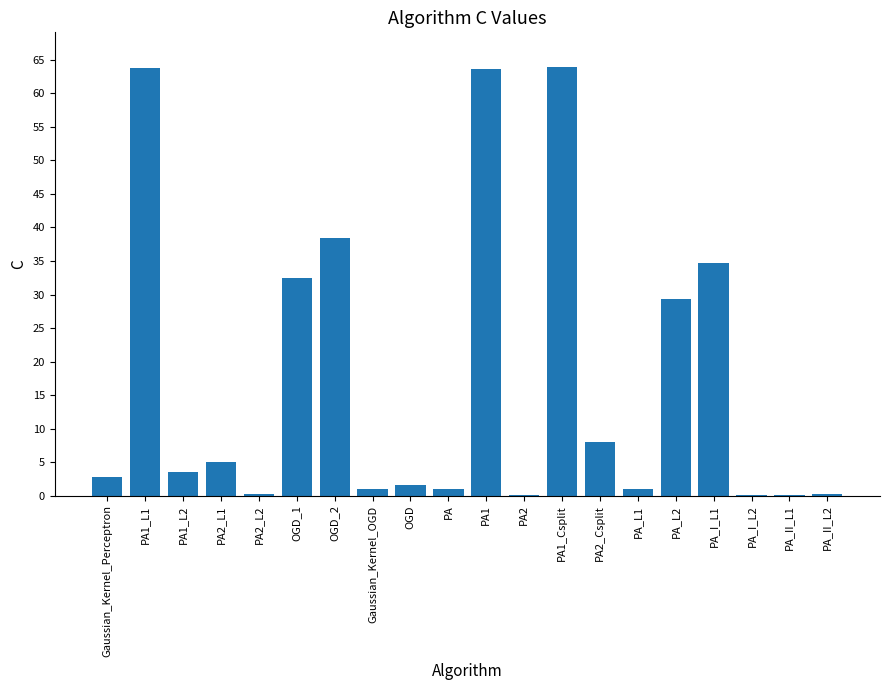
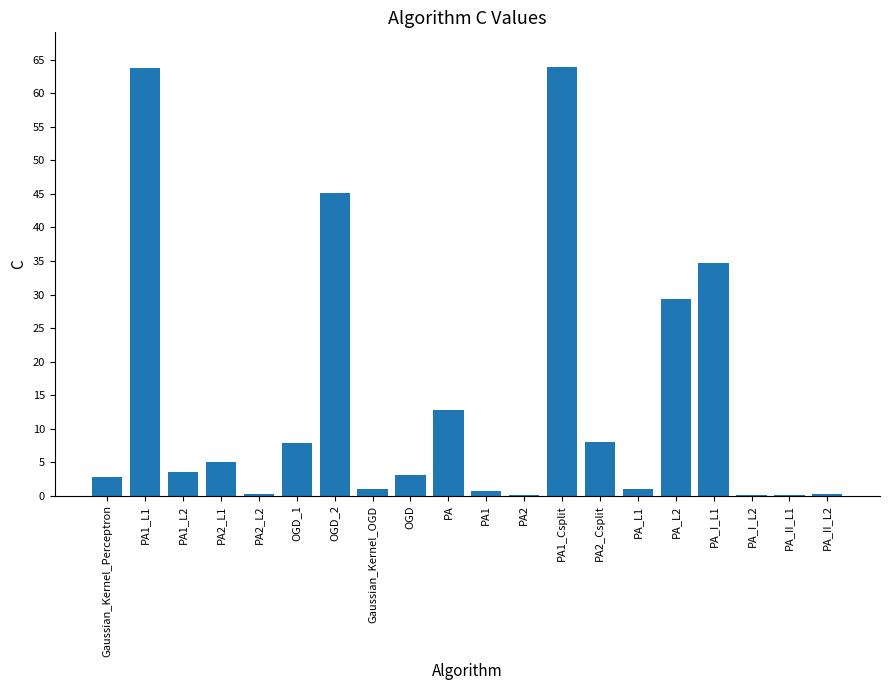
  {
    "Gaussian_Kernel_Perceptron": 3,
    "PA1_L1": 64,
    "PA1_L2": 4,
    "PA2_L1": 5,
-   "OGD_1": 33,
-   "OGD_2": 38,
+   "OGD_1": 8,
+   "OGD_2": 45,
    "Gaussian_Kernel_OGD": 1,
-   "OGD": 2,
-   "PA": 1,
-   "PA1": 64,
+   "OGD": 3,
+   "PA": 13,
+   "PA1": 1,
    "PA1_Csplit": 64,
    "PA2_Csplit": 8,
    "PA_L1": 1,
    "PA_L2": 29,
    "PA_I_L1": 35
  }
